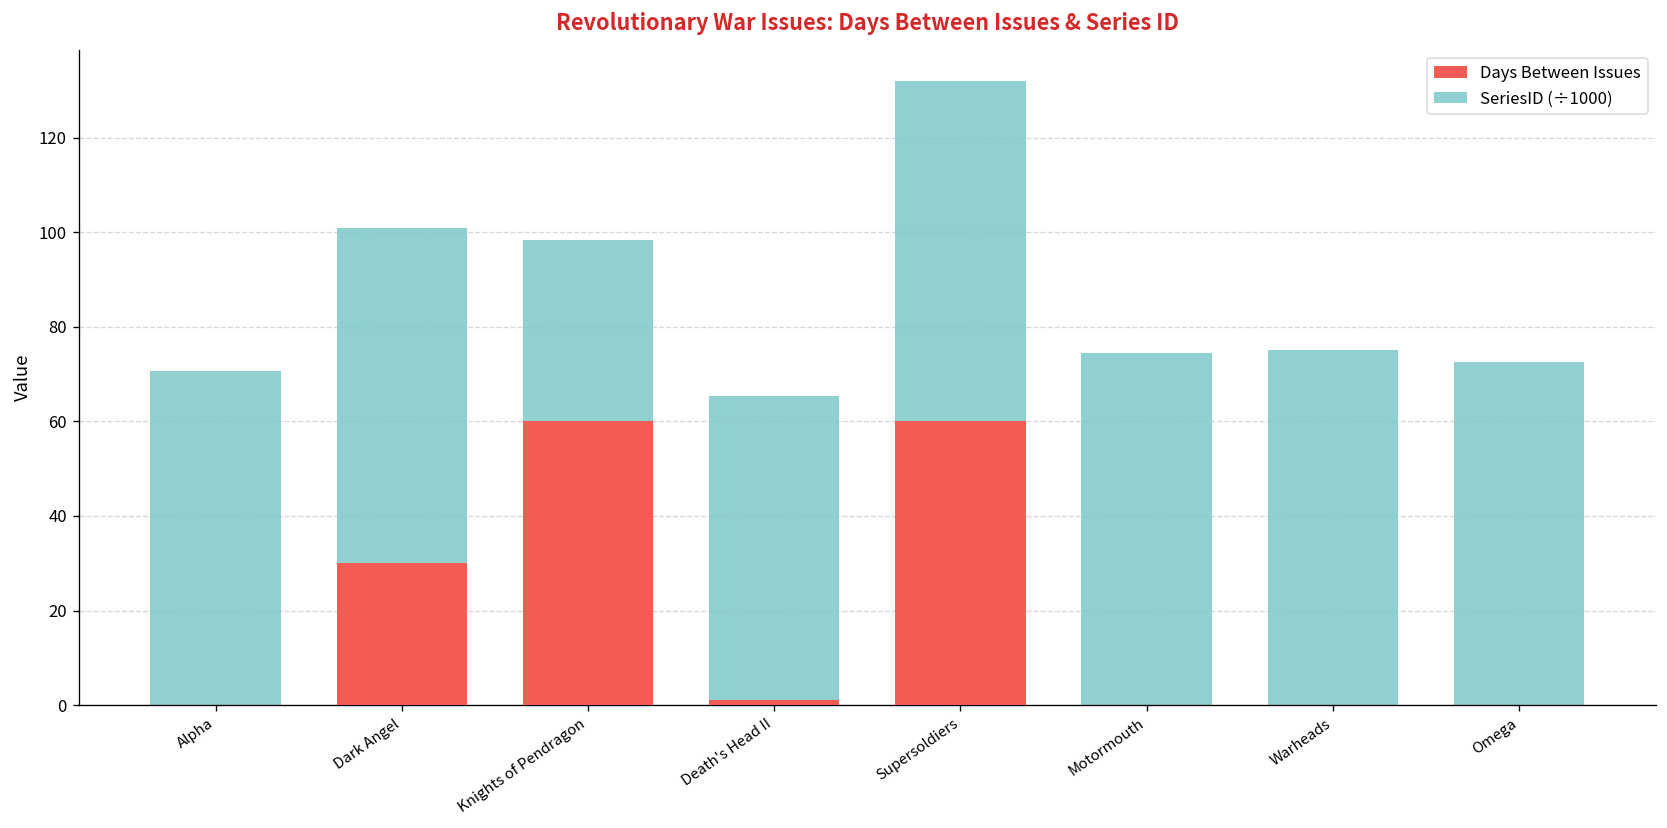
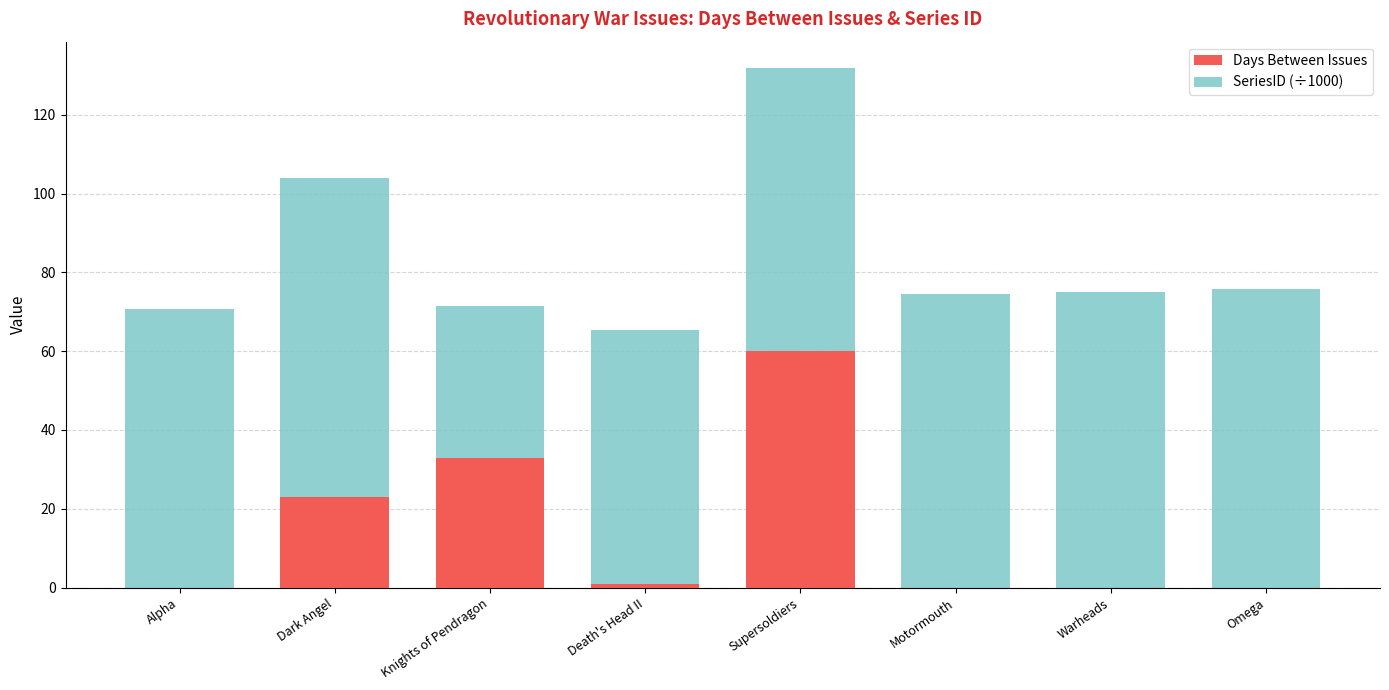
  {
    "Days Between Issues": {
      "Alpha": 0,
-     "Dark Angel": 30,
-     "Knights of Pendragon": 60,
+     "Dark Angel": 23,
+     "Knights of Pendragon": 33,
      "Death's Head II": 1,
      "Supersoldiers": 60,
      "Motormouth": 0,
      "Warheads": 0,
      "Omega": 0
    },
    "SeriesID (÷1000)": {
      "Alpha": 71,
-     "Dark Angel": 71,
+     "Dark Angel": 81,
      "Knights of Pendragon": 38,
      "Death's Head II": 64,
      "Supersoldiers": 72,
      "Motormouth": 74,
      "Warheads": 75,
-     "Omega": 73
+     "Omega": 76
    }
  }
